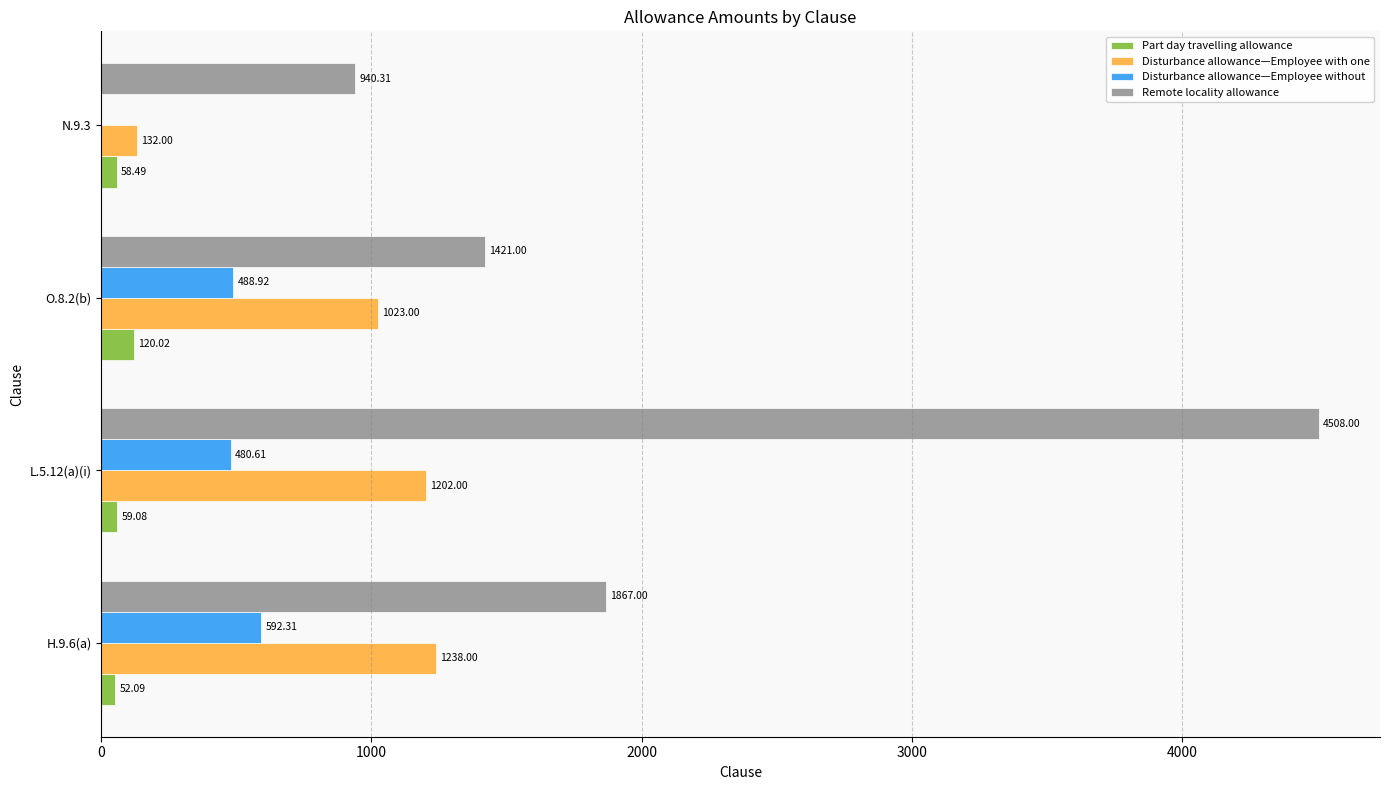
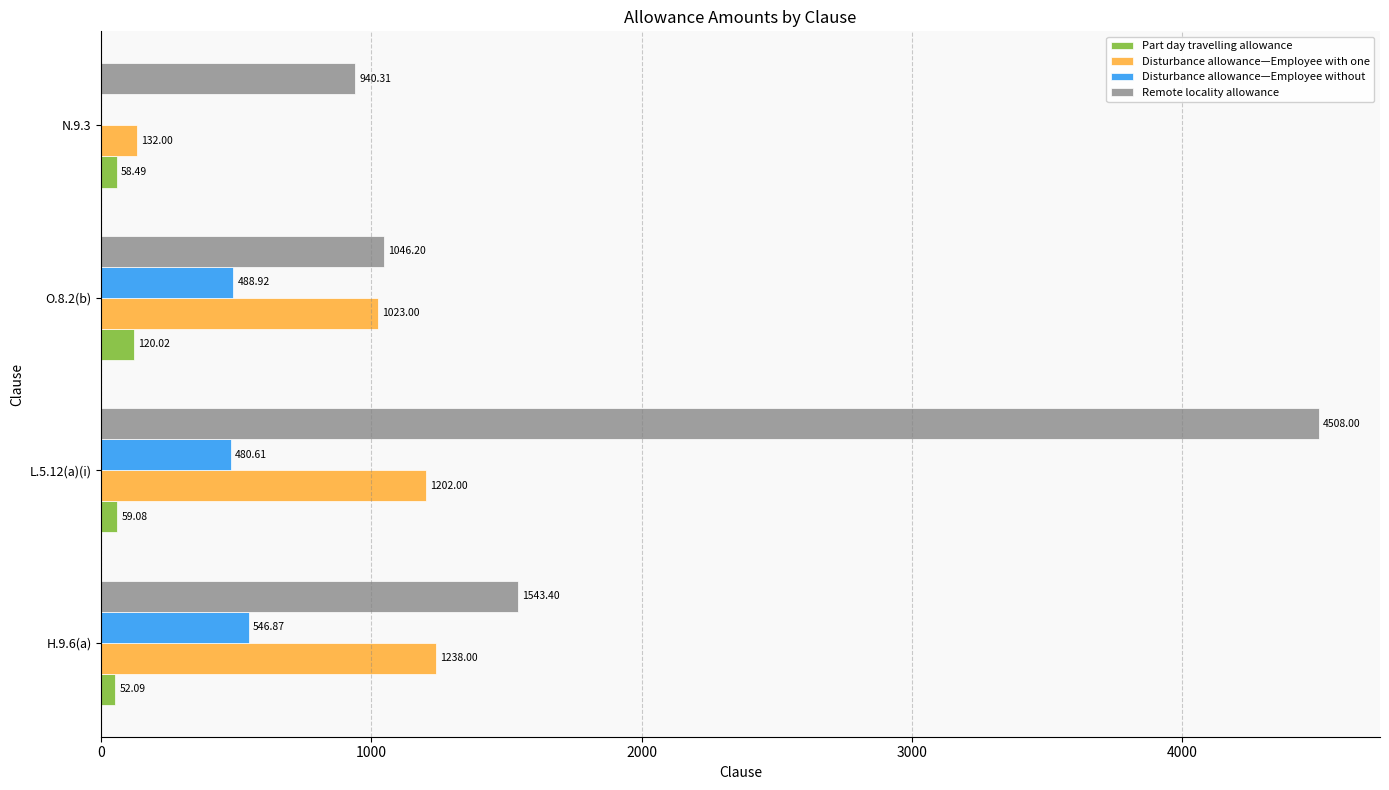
  {
    "Part day travelling allowance": {
      "N.9.3": 58.49,
      "O.8.2(b)": 120.02,
      "L.5.12(a)(i)": 59.08,
      "H.9.6(a)": 52.09
    },
    "Disturbance allowance—Employee with one": {
      "N.9.3": 132.00,
      "O.8.2(b)": 1023.00,
      "L.5.12(a)(i)": 1202.00,
      "H.9.6(a)": 1238.00
    },
    "Disturbance allowance—Employee without": {
      "O.8.2(b)": 488.92,
      "L.5.12(a)(i)": 480.61,
-     "H.9.6(a)": 592.31
+     "H.9.6(a)": 546.87
    },
    "Remote locality allowance": {
      "N.9.3": 940.31,
-     "O.8.2(b)": 1421.00,
+     "O.8.2(b)": 1046.20,
      "L.5.12(a)(i)": 4508.00,
-     "H.9.6(a)": 1867.00
+     "H.9.6(a)": 1543.40
    }
  }
